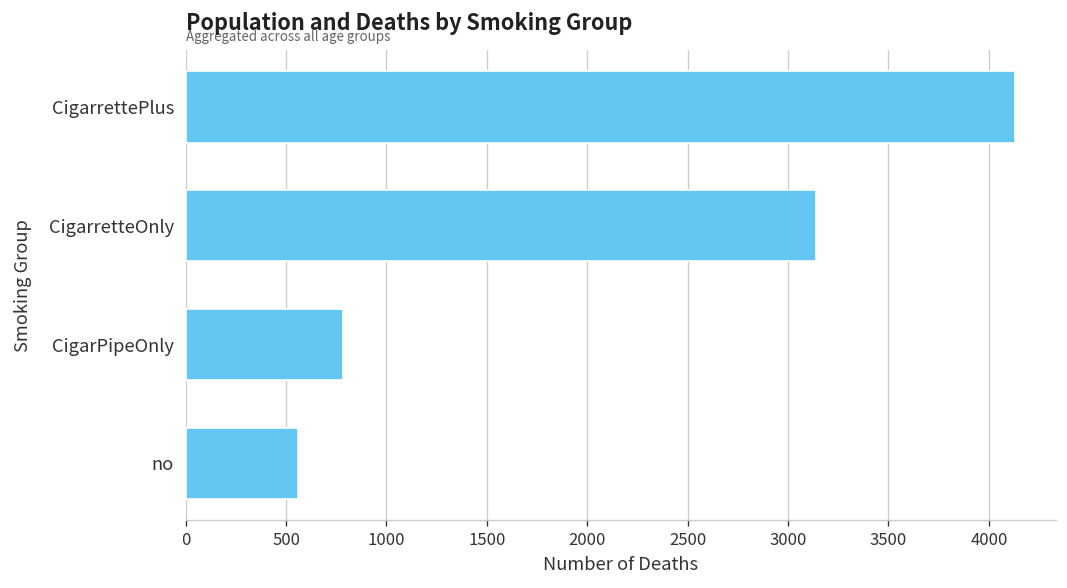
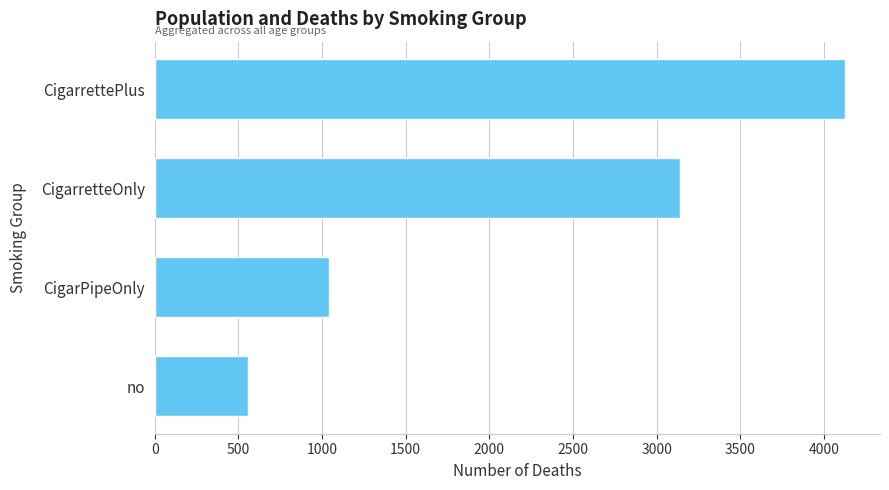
  {
    "CigarrettePlus": 4130,
    "CigarretteOnly": 3140,
-   "CigarPipeOnly": 780,
+   "CigarPipeOnly": 1040,
    "no": 560
  }
